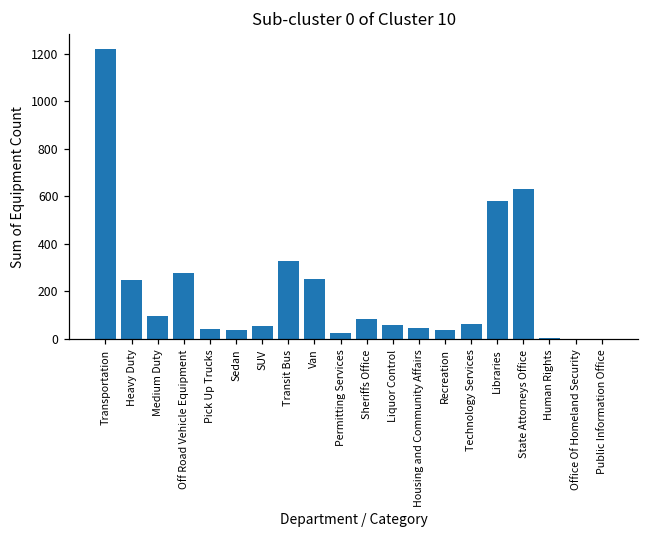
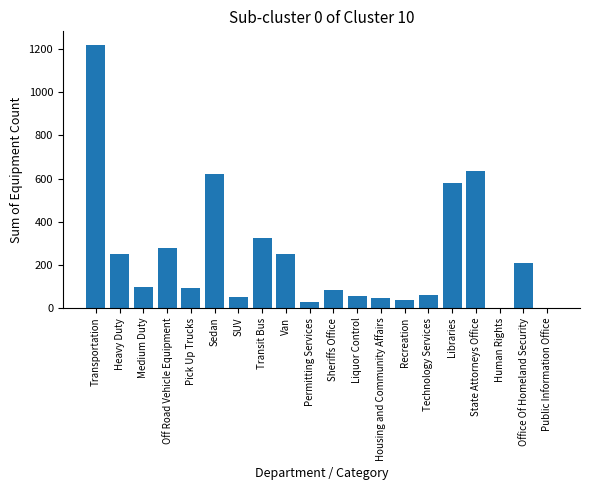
  {
    "Transportation": 1220,
    "Heavy Duty": 250,
    "Medium Duty": 100,
    "Off Road Vehicle Equipment": 280,
-   "Pick Up Trucks": 40,
-   "Sedan": 40,
+   "Pick Up Trucks": 90,
+   "Sedan": 620,
    "SUV": 50,
    "Transit Bus": 330,
    "Van": 250,
    "Permitting Services": 30,
    "Sheriffs Office": 90,
    "Liquor Control": 60,
    "Housing and Community Affairs": 50,
    "Recreation": 40,
    "Technology Services": 60,
    "Libraries": 580,
    "State Attorneys Office": 630,
-   "Office Of Homeland Security": 0
+   "Office Of Homeland Security": 210
  }
